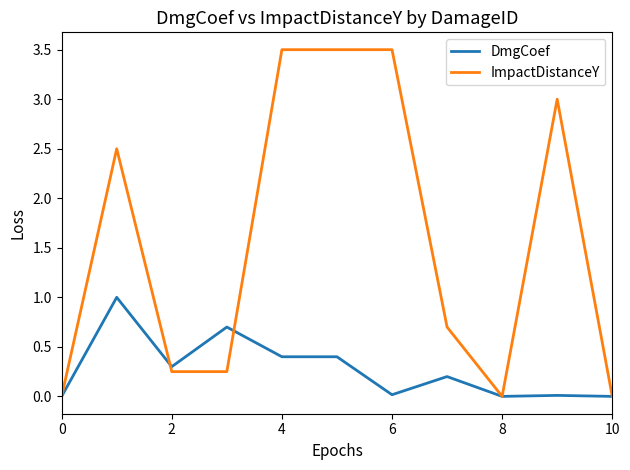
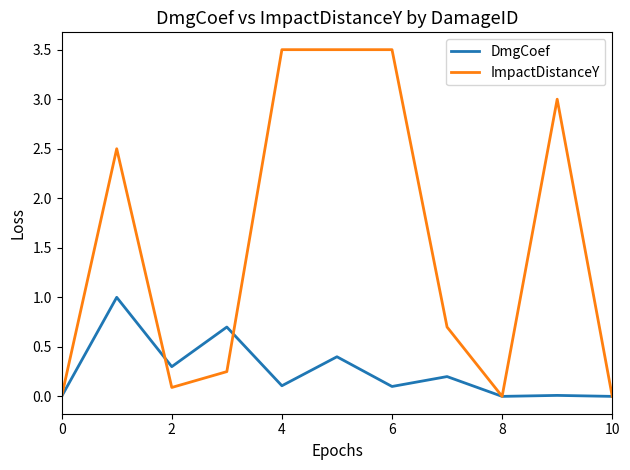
  {
    "DmgCoef": {
      "2": 0.3,
-     "4": 0.4,
-     "6": 0.0
+     "4": 0.1,
+     "6": 0.1
    },
    "ImpactDistanceY": {
-     "2": 0.3,
+     "2": 0.1,
      "4": 3.5,
      "6": 3.5
    }
  }
